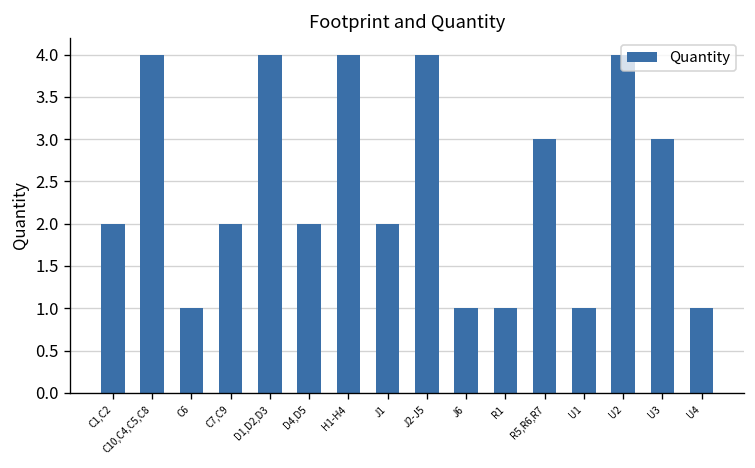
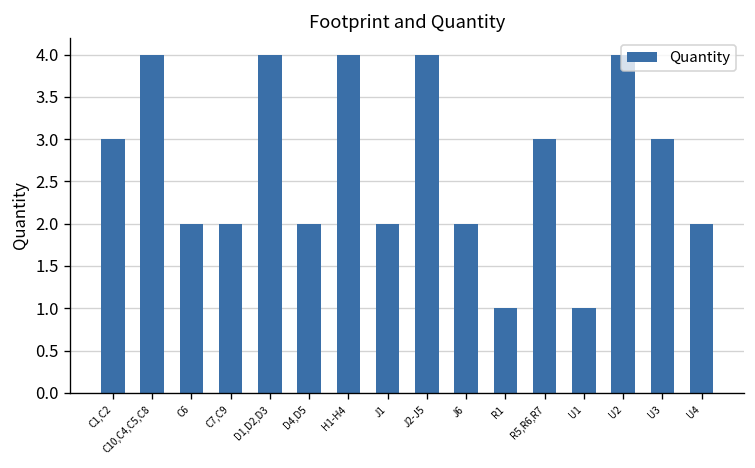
  {
-   "C1,C2": 2,
+   "C1,C2": 3,
    "C10,C4,C5,C8": 4,
-   "C6": 1,
+   "C6": 2,
    "C7,C9": 2,
    "D1,D2,D3": 4,
    "D4,D5": 2,
    "H1-H4": 4,
    "J1": 2,
    "J2-J5": 4,
-   "J6": 1,
+   "J6": 2,
    "R1": 1,
    "R5,R6,R7": 3,
    "U1": 1,
    "U3": 3,
-   "U4": 1
+   "U4": 2
  }
